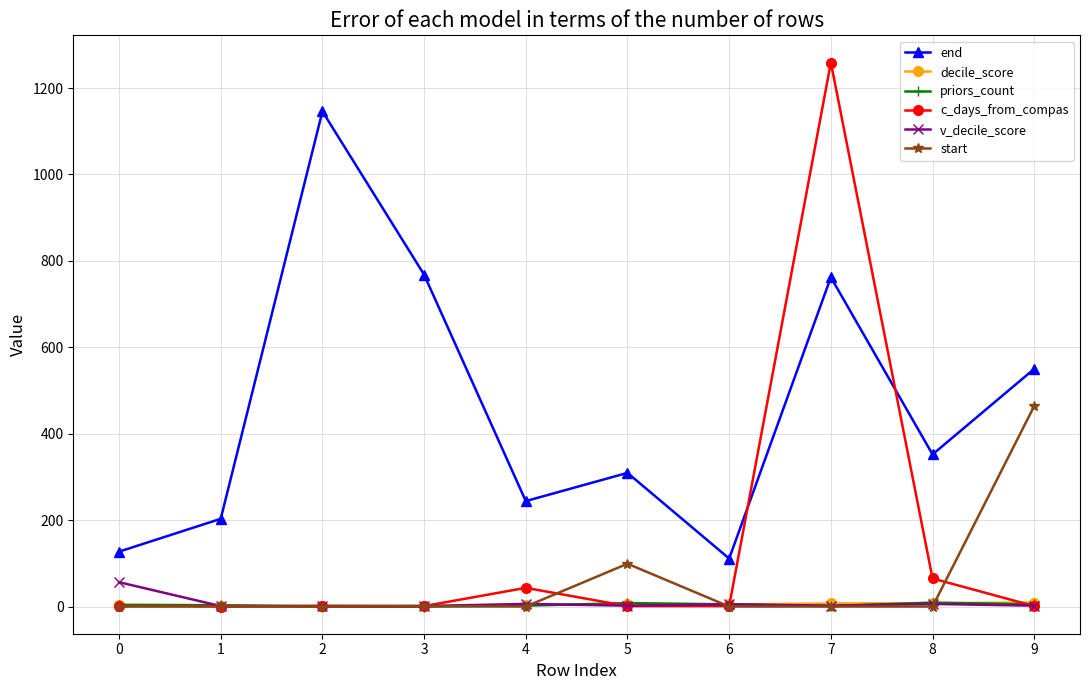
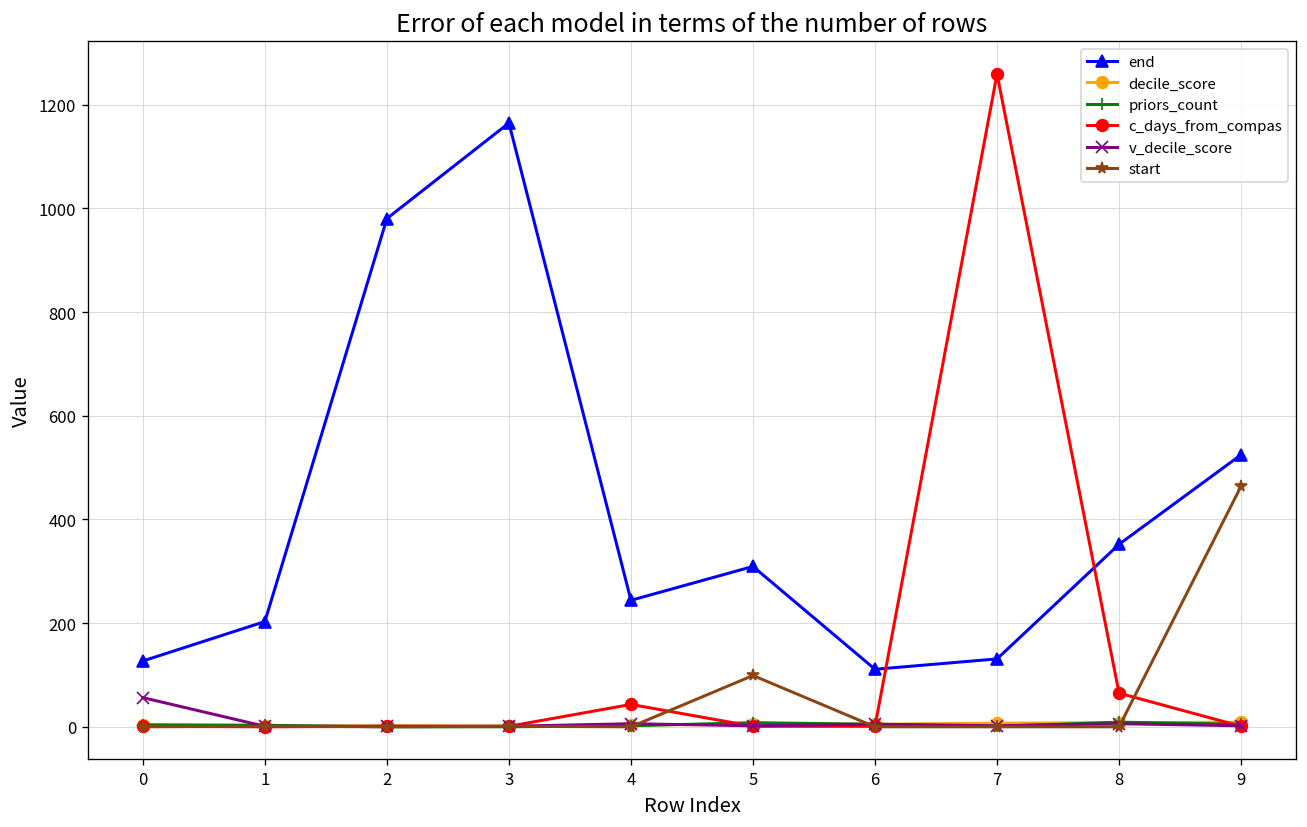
  {
    "end": {
      "0": 130,
      "1": 200,
-     "2": 1150,
-     "3": 770,
+     "2": 980,
+     "3": 1160,
      "4": 240,
      "5": 310,
      "6": 110,
-     "7": 760,
+     "7": 130,
      "8": 350,
-     "9": 550
+     "9": 520
    },
    "c_days_from_compas": {
      "4": 40,
      "7": 1260,
      "8": 60
    },
    "v_decile_score": {
      "0": 60
    },
    "start": {
      "5": 100,
      "8": 0,
      "9": 460
    }
  }
